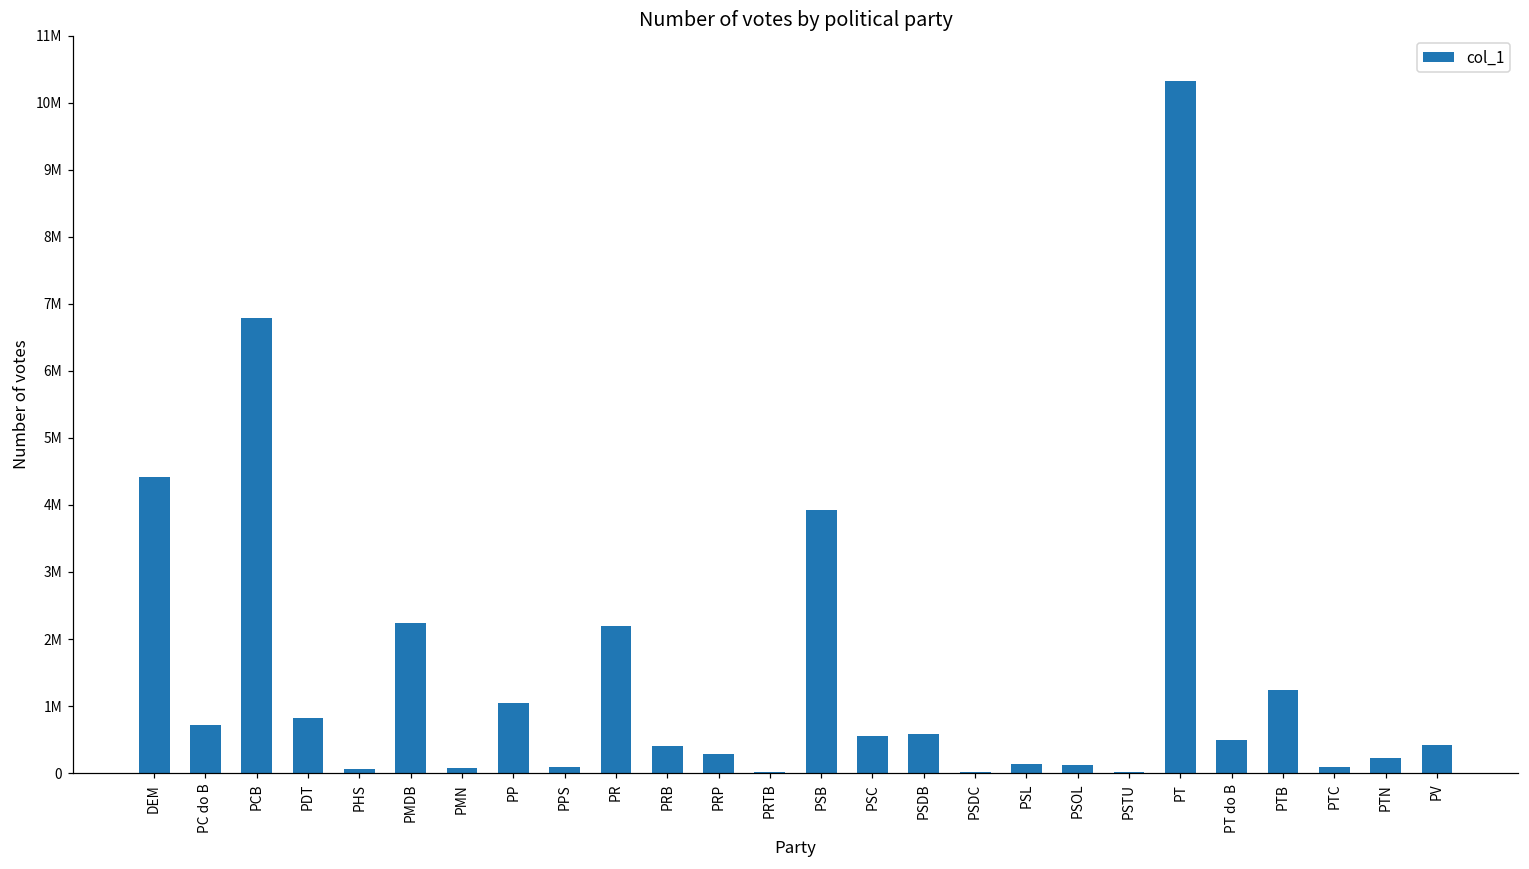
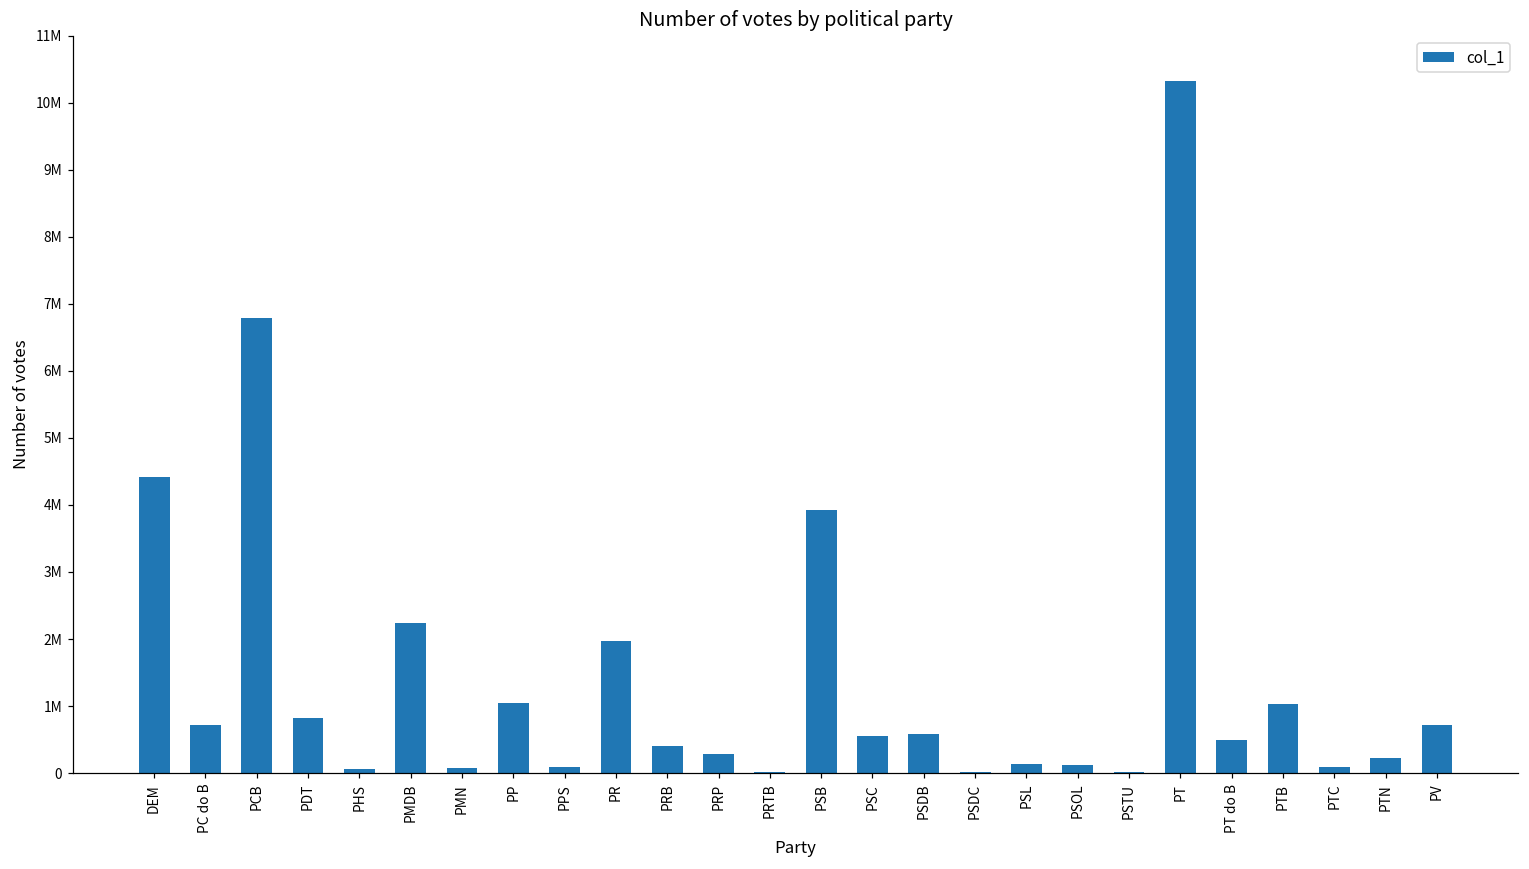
  {
    "DEM": 4400000,
    "PC do B": 700000,
    "PCB": 6800000,
    "PDT": 800000,
    "PHS": 100000,
    "PMDB": 2200000,
    "PMN": 100000,
    "PP": 1000000,
    "PPS": 100000,
-   "PR": 2200000,
+   "PR": 2000000,
    "PRB": 400000,
    "PRP": 300000,
    "PSB": 3900000,
    "PSC": 600000,
    "PSDB": 600000,
    "PSL": 100000,
    "PSOL": 100000,
    "PT": 10300000,
    "PT do B": 500000,
-   "PTB": 1200000,
+   "PTB": 1000000,
    "PTC": 100000,
    "PTN": 200000,
-   "PV": 400000
+   "PV": 700000
  }
